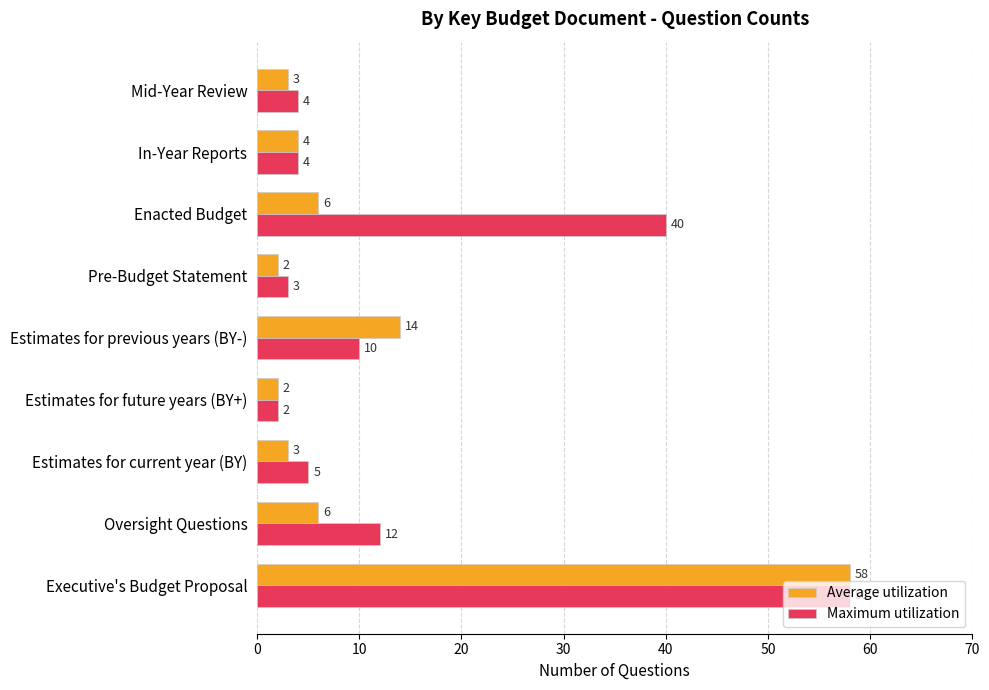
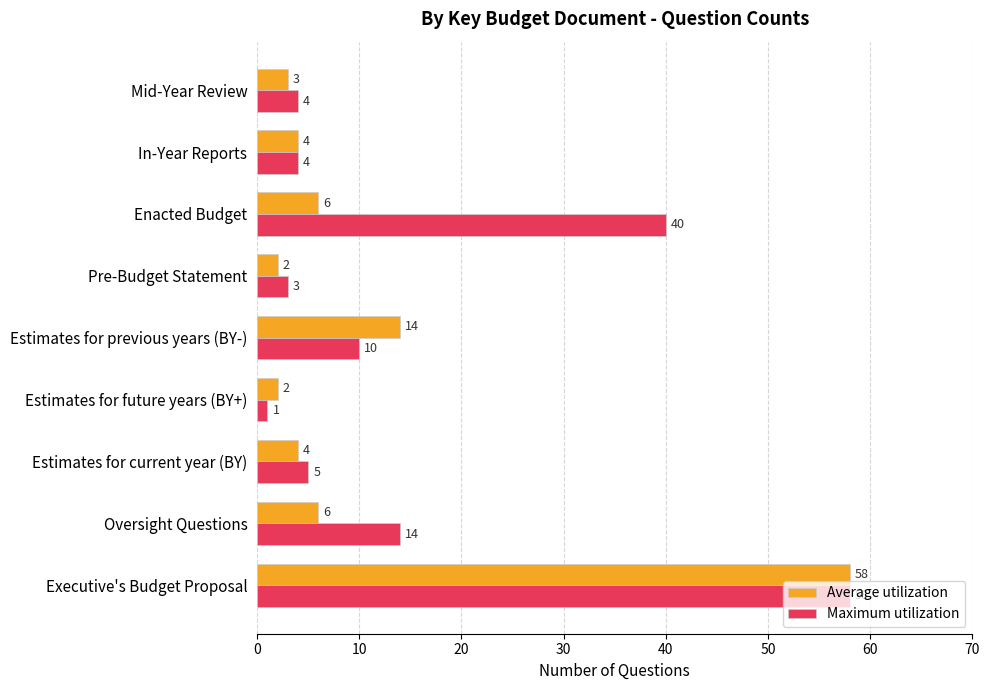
  {
    "Average utilization": {
      "Mid-Year Review": 3,
      "In-Year Reports": 4,
      "Enacted Budget": 6,
      "Pre-Budget Statement": 2,
      "Estimates for previous years (BY-)": 14,
      "Estimates for future years (BY+)": 2,
-     "Estimates for current year (BY)": 3,
+     "Estimates for current year (BY)": 4,
      "Oversight Questions": 6
    },
    "Maximum utilization": {
      "Mid-Year Review": 4,
      "In-Year Reports": 4,
      "Enacted Budget": 40,
      "Pre-Budget Statement": 3,
      "Estimates for previous years (BY-)": 10,
-     "Estimates for future years (BY+)": 2,
+     "Estimates for future years (BY+)": 1,
      "Estimates for current year (BY)": 5,
-     "Oversight Questions": 12
+     "Oversight Questions": 14
    }
  }
